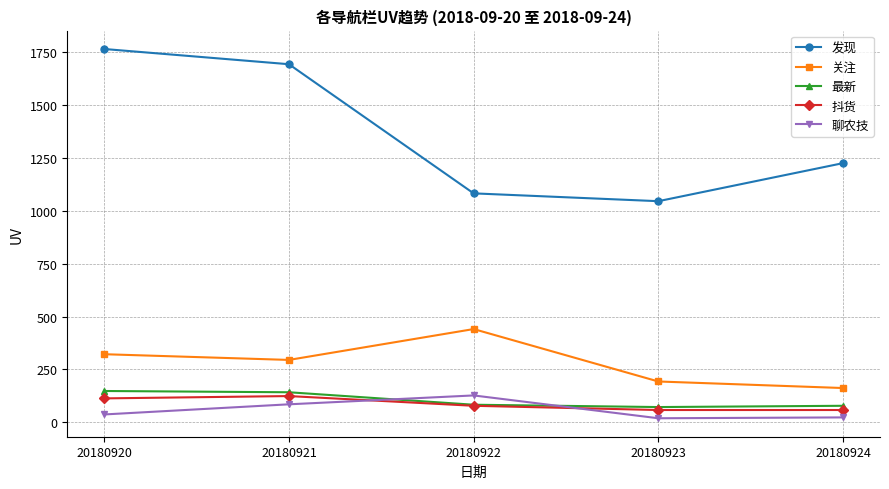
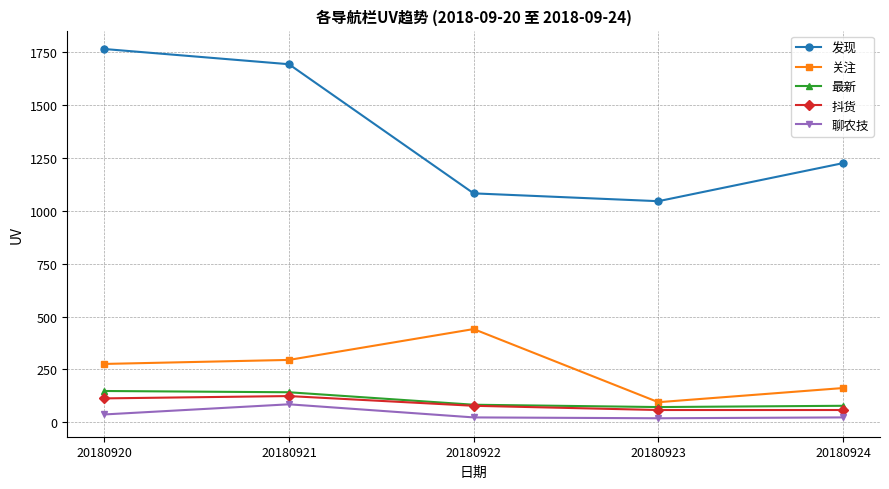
  {
    "发现": {
      "20180920": 1770,
      "20180921": 1690,
      "20180922": 1080,
      "20180923": 1050,
      "20180924": 1230
    },
    "关注": {
-     "20180920": 320,
+     "20180920": 280,
      "20180921": 300,
      "20180922": 440,
-     "20180923": 190,
+     "20180923": 100,
      "20180924": 160
    },
    "最新": {
      "20180920": 150,
      "20180921": 140,
      "20180923": 70,
      "20180924": 80
    },
    "抖货": {
      "20180920": 110,
      "20180921": 120,
      "20180923": 60,
      "20180924": 60
    },
    "聊农技": {
      "20180920": 40,
      "20180921": 90,
-     "20180922": 130,
+     "20180922": 20,
      "20180923": 20,
      "20180924": 20
    }
  }
